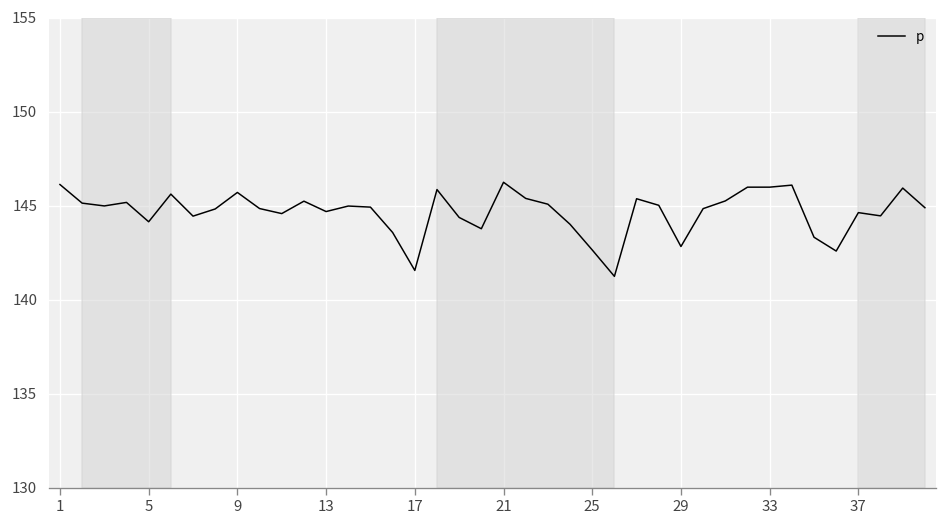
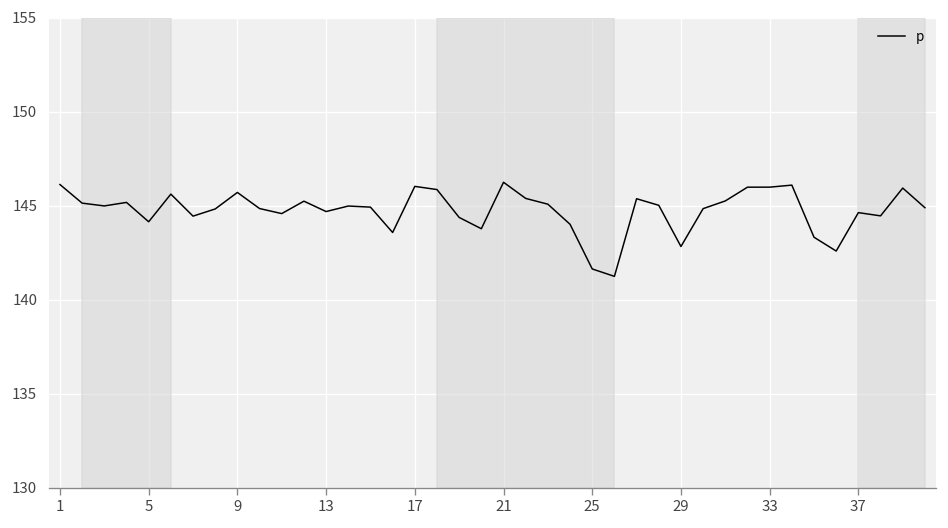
  {
    "1": 146.1,
    "5": 144.2,
    "9": 145.7,
    "13": 144.7,
-   "17": 141.6,
+   "17": 146.0,
    "21": 146.3,
-   "25": 142.7,
+   "25": 141.6,
    "29": 142.8,
    "33": 146.0,
    "37": 144.6
  }
